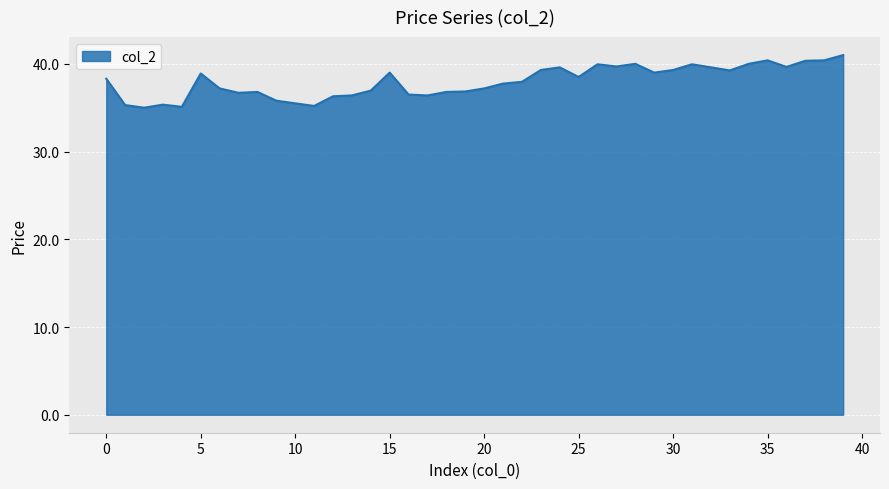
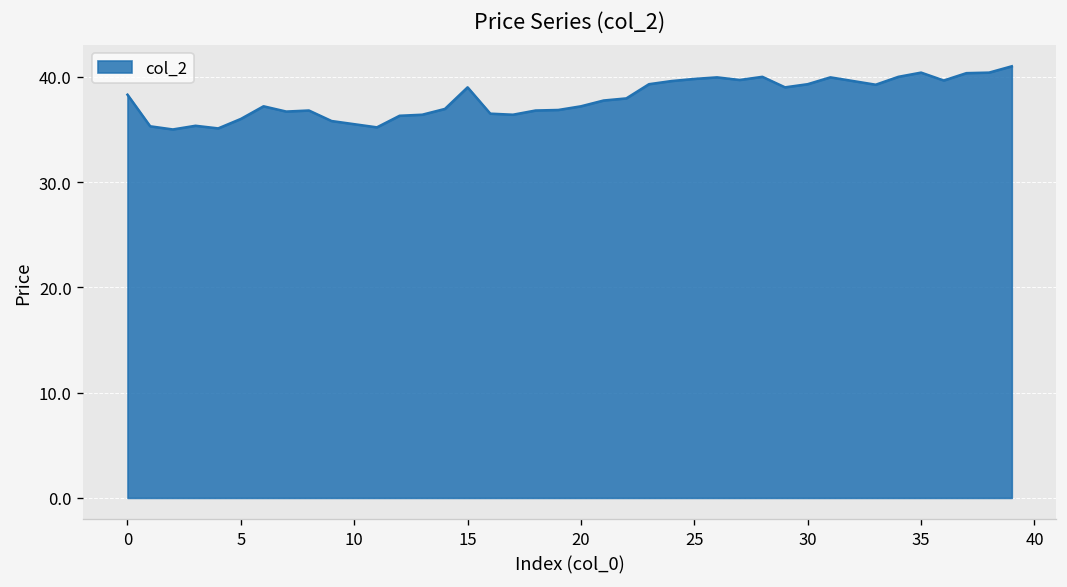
  {
    "0": 38,
-   "5": 39,
+   "5": 36,
    "10": 36,
    "15": 39,
    "20": 37,
-   "25": 39,
+   "25": 40,
    "30": 39,
    "35": 40
  }
